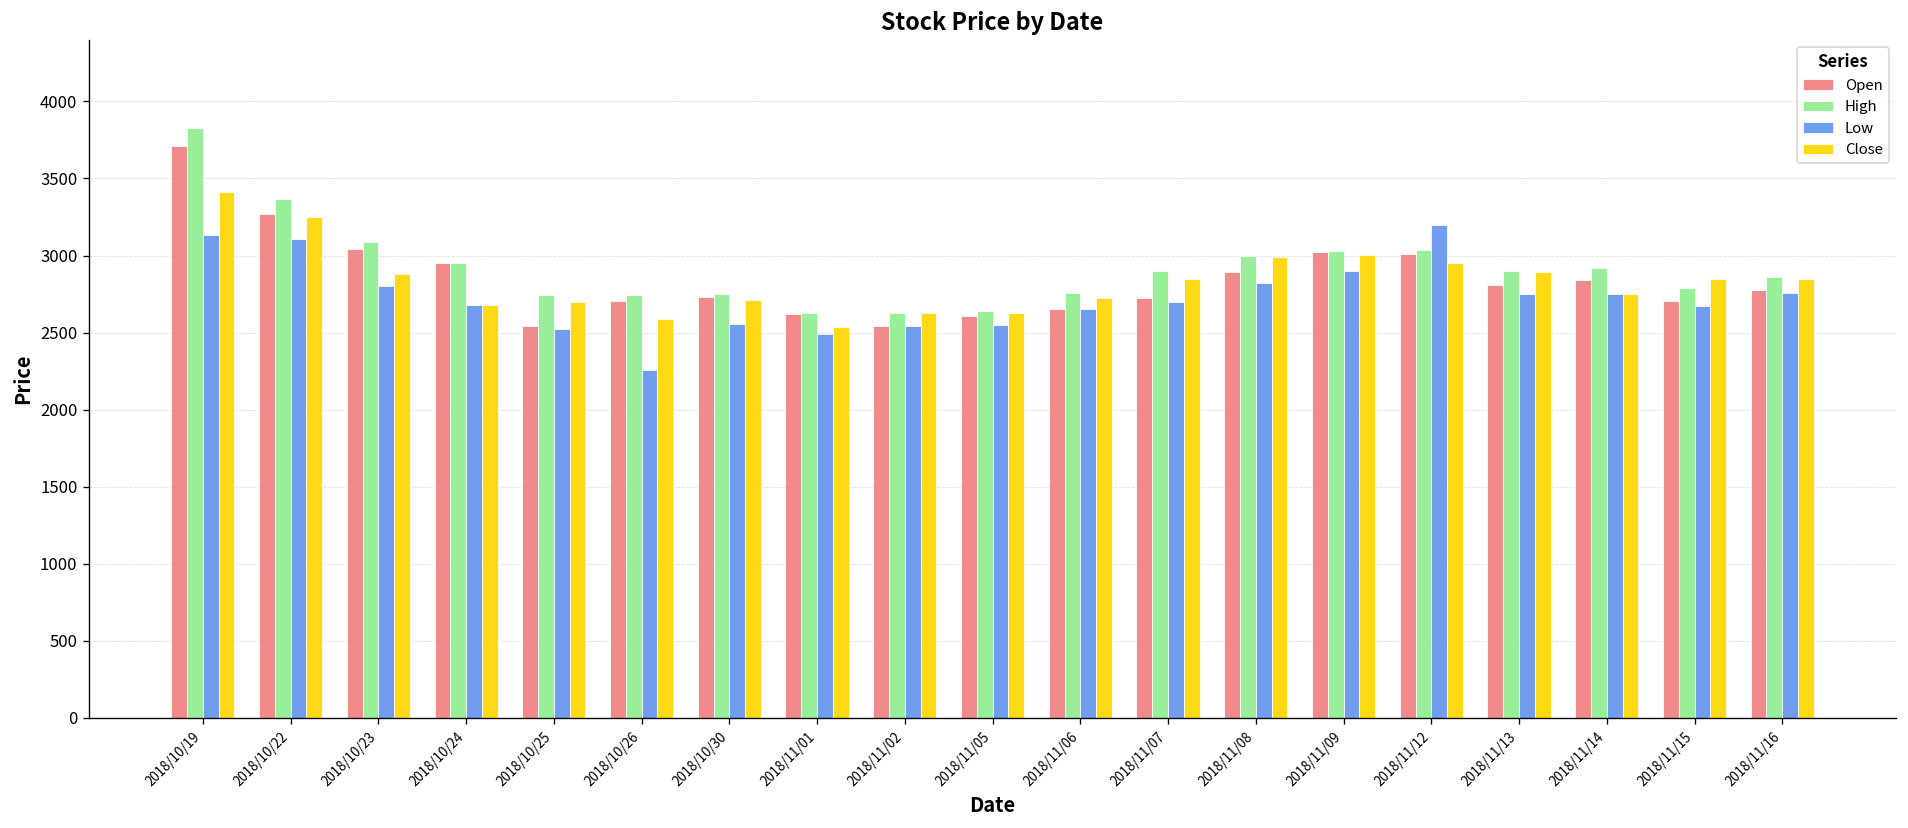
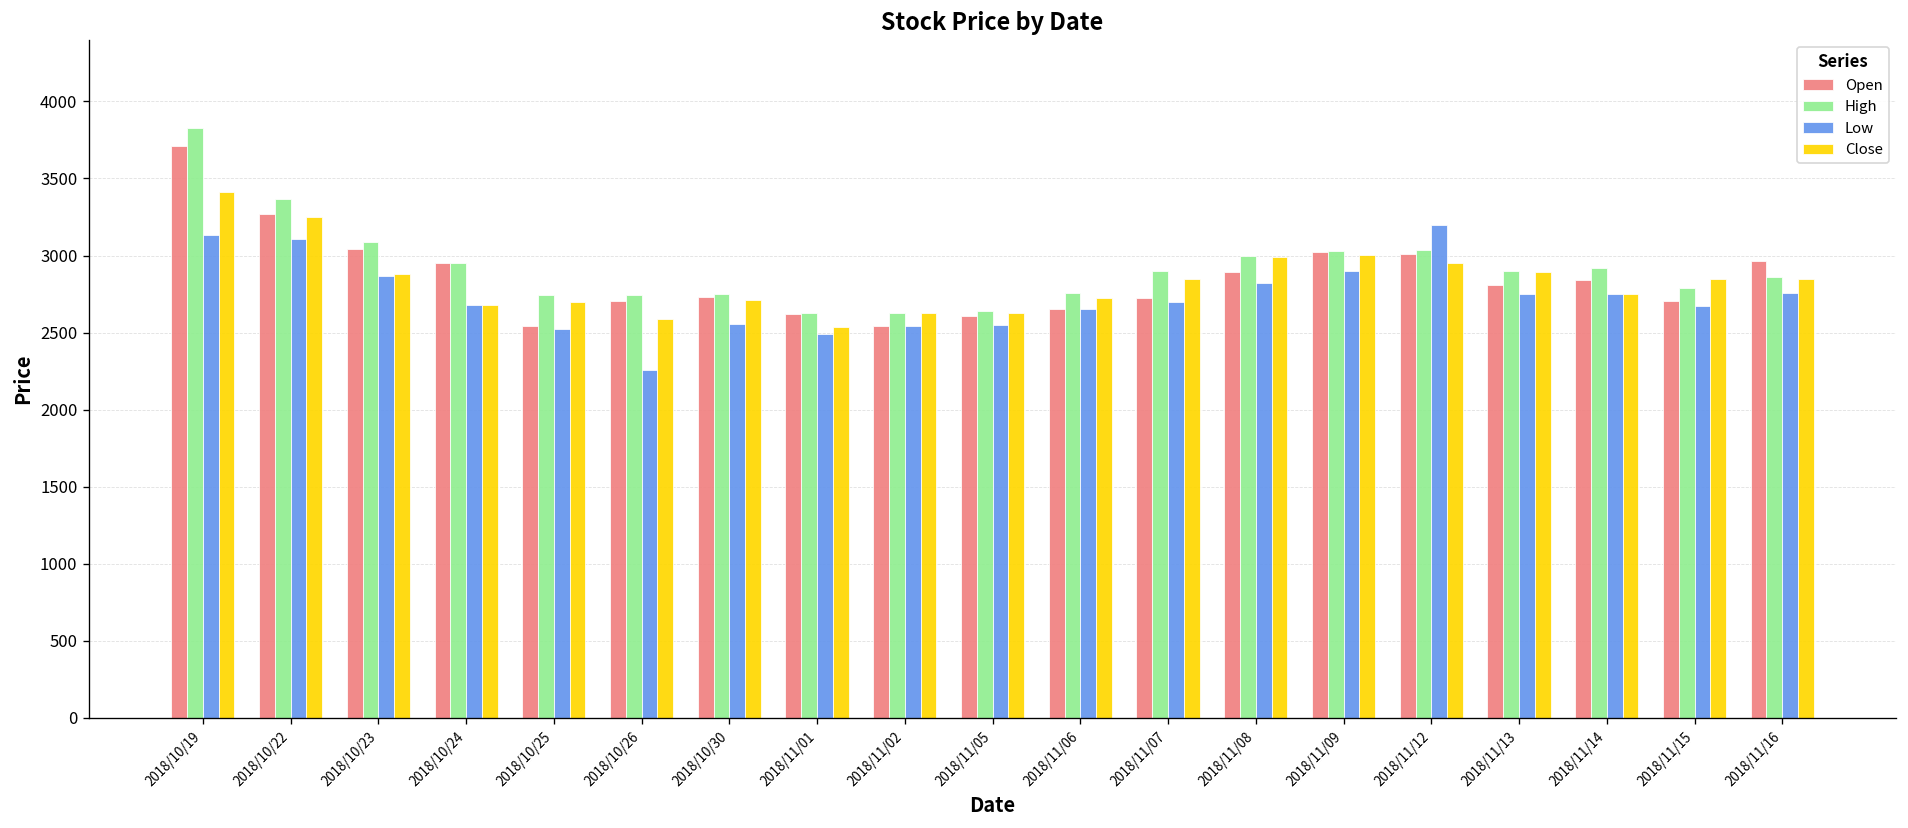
  {
    "Open": {
      "2018/10/19": 3710,
      "2018/10/22": 3270,
      "2018/10/23": 3040,
      "2018/10/24": 2950,
      "2018/10/25": 2540,
      "2018/10/26": 2700,
      "2018/10/30": 2730,
      "2018/11/01": 2620,
      "2018/11/02": 2540,
      "2018/11/05": 2610,
      "2018/11/06": 2650,
      "2018/11/07": 2730,
      "2018/11/08": 2900,
      "2018/11/09": 3030,
      "2018/11/12": 3010,
      "2018/11/13": 2810,
      "2018/11/14": 2840,
      "2018/11/15": 2700,
-     "2018/11/16": 2770
+     "2018/11/16": 2960
    },
    "High": {
      "2018/10/19": 3830,
      "2018/10/22": 3370,
      "2018/10/23": 3090,
      "2018/10/24": 2950,
      "2018/10/25": 2750,
      "2018/10/26": 2740,
      "2018/10/30": 2750,
      "2018/11/01": 2630,
      "2018/11/02": 2630,
      "2018/11/05": 2640,
      "2018/11/06": 2760,
      "2018/11/07": 2900,
      "2018/11/08": 3000,
      "2018/11/09": 3030,
      "2018/11/12": 3040,
      "2018/11/13": 2900,
      "2018/11/14": 2920,
      "2018/11/15": 2790,
      "2018/11/16": 2860
    },
    "Low": {
      "2018/10/19": 3140,
      "2018/10/22": 3110,
-     "2018/10/23": 2800,
+     "2018/10/23": 2870,
      "2018/10/24": 2680,
      "2018/10/25": 2520,
      "2018/10/26": 2260,
      "2018/10/30": 2560,
      "2018/11/01": 2490,
      "2018/11/02": 2540,
      "2018/11/05": 2550,
      "2018/11/06": 2650,
      "2018/11/07": 2700,
      "2018/11/08": 2820,
      "2018/11/09": 2900,
      "2018/11/12": 3200,
      "2018/11/13": 2750,
      "2018/11/14": 2750,
      "2018/11/15": 2670,
      "2018/11/16": 2760
    },
    "Close": {
      "2018/10/19": 3410,
      "2018/10/22": 3250,
      "2018/10/23": 2880,
      "2018/10/24": 2680,
      "2018/10/25": 2700,
      "2018/10/26": 2590,
      "2018/10/30": 2710,
      "2018/11/01": 2540,
      "2018/11/02": 2630,
      "2018/11/05": 2630,
      "2018/11/06": 2730,
      "2018/11/07": 2850,
      "2018/11/08": 2990,
      "2018/11/09": 3010,
      "2018/11/12": 2950,
      "2018/11/13": 2890,
      "2018/11/14": 2750,
      "2018/11/15": 2850,
      "2018/11/16": 2850
    }
  }
